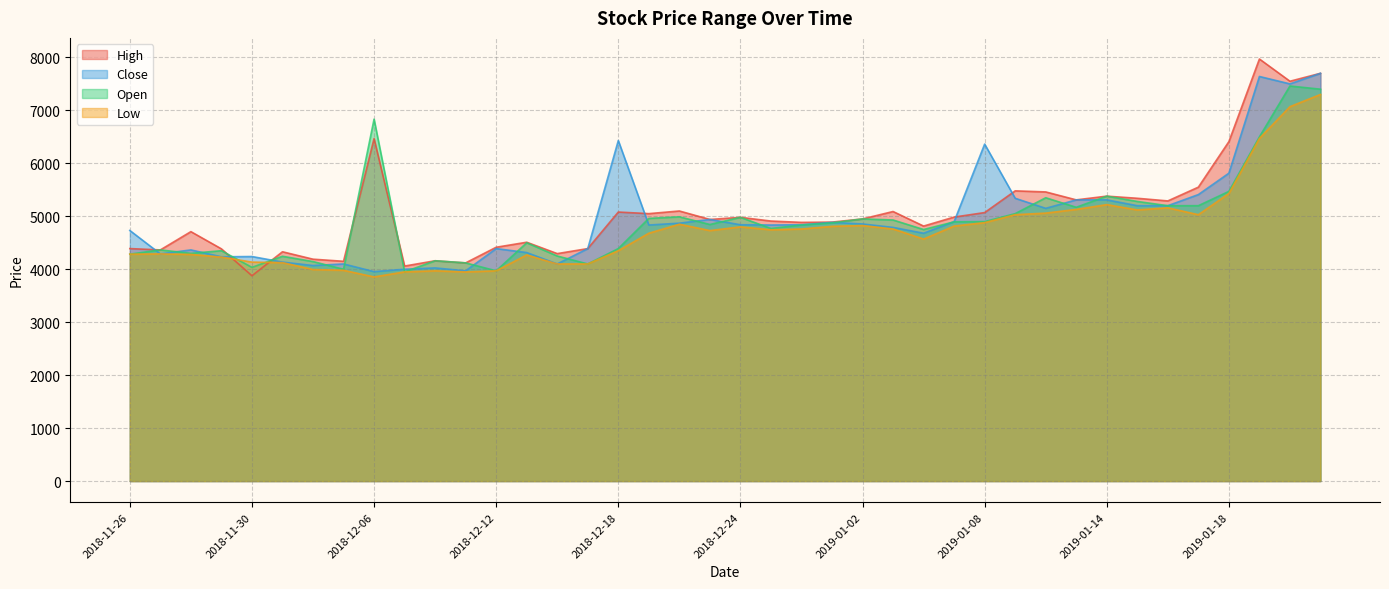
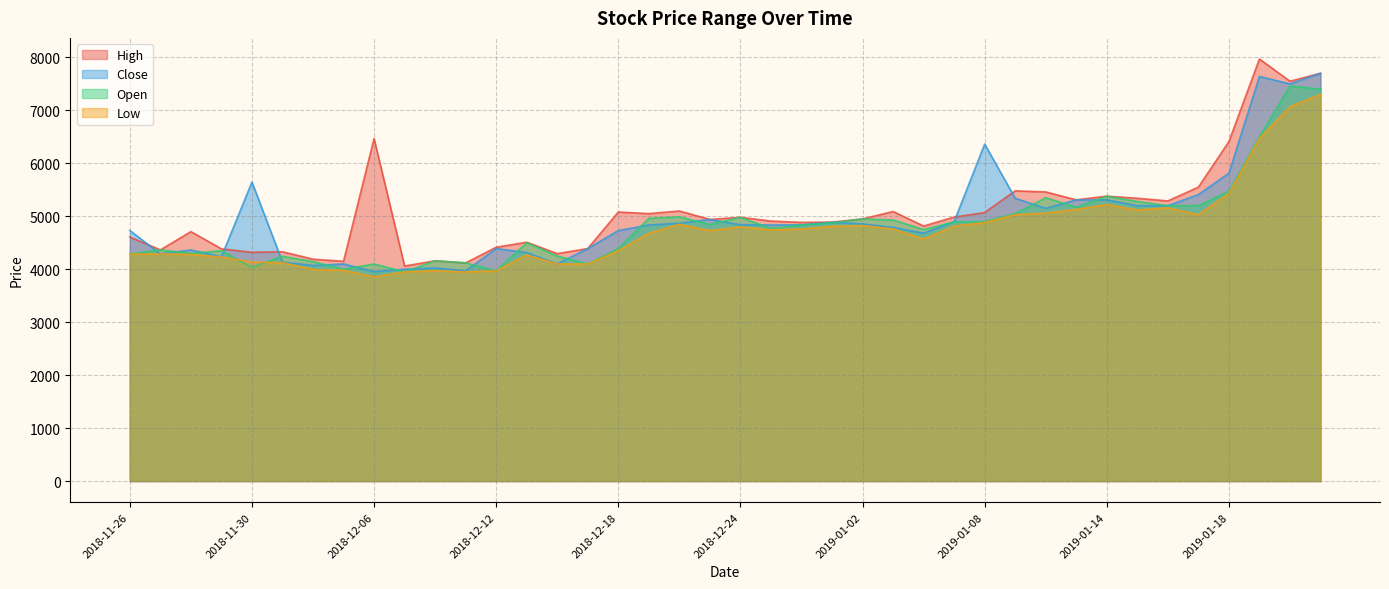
  {
    "High": {
-     "2018-11-26": 4400,
-     "2018-11-30": 3900,
+     "2018-11-26": 4600,
+     "2018-11-30": 4300,
      "2018-12-06": 6500,
      "2018-12-18": 5100,
      "2019-01-08": 5100,
      "2019-01-18": 6400
    },
    "Close": {
      "2018-11-26": 4700,
-     "2018-11-30": 4200,
+     "2018-11-30": 5600,
      "2018-12-06": 4000,
-     "2018-12-18": 6400,
+     "2018-12-18": 4700,
      "2019-01-08": 6400,
      "2019-01-14": 5300,
      "2019-01-18": 5800
    },
    "Open": {
      "2018-11-30": 4000,
-     "2018-12-06": 6800
+     "2018-12-06": 4100
    },
    "Low": {
      "2018-11-30": 4100,
      "2018-12-06": 3900,
      "2019-01-14": 5200
    }
  }
